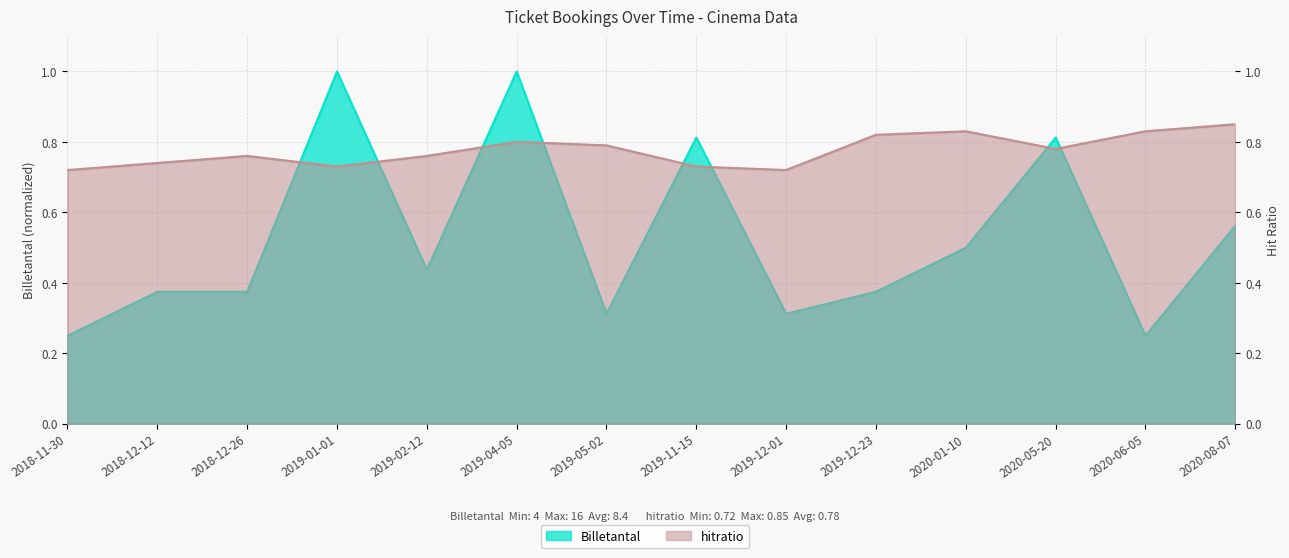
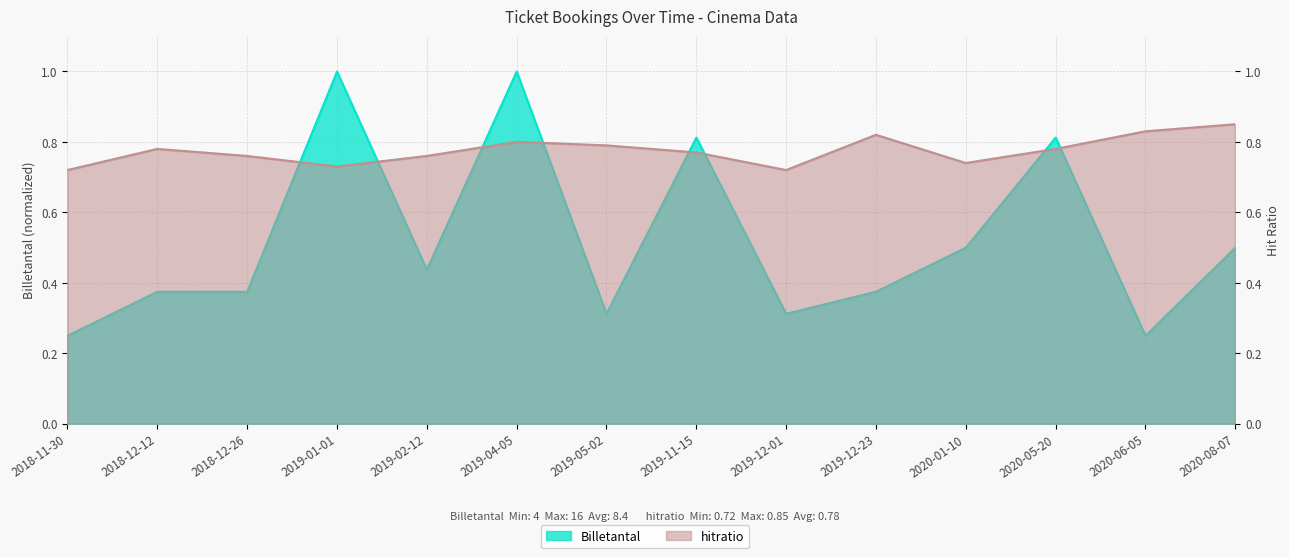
  {
    "Billetantal": {
      "2018-11-30": 0.25,
      "2018-12-12": 0.38,
      "2018-12-26": 0.38,
      "2019-01-01": 1.00,
      "2019-02-12": 0.44,
      "2019-04-05": 1.00,
      "2019-05-02": 0.31,
      "2019-11-15": 0.81,
      "2019-12-01": 0.31,
      "2019-12-23": 0.38,
      "2020-01-10": 0.50,
      "2020-05-20": 0.81,
      "2020-06-05": 0.25,
-     "2020-08-07": 0.56
+     "2020-08-07": 0.50
    },
    "hitratio": {
      "2018-11-30": 0.72,
-     "2018-12-12": 0.74,
+     "2018-12-12": 0.78,
      "2018-12-26": 0.76,
      "2019-01-01": 0.73,
      "2019-02-12": 0.76,
      "2019-04-05": 0.80,
      "2019-05-02": 0.79,
-     "2019-11-15": 0.73,
+     "2019-11-15": 0.77,
      "2019-12-01": 0.72,
      "2019-12-23": 0.82,
-     "2020-01-10": 0.83,
+     "2020-01-10": 0.74,
      "2020-05-20": 0.78,
      "2020-06-05": 0.83,
      "2020-08-07": 0.85
    }
  }
